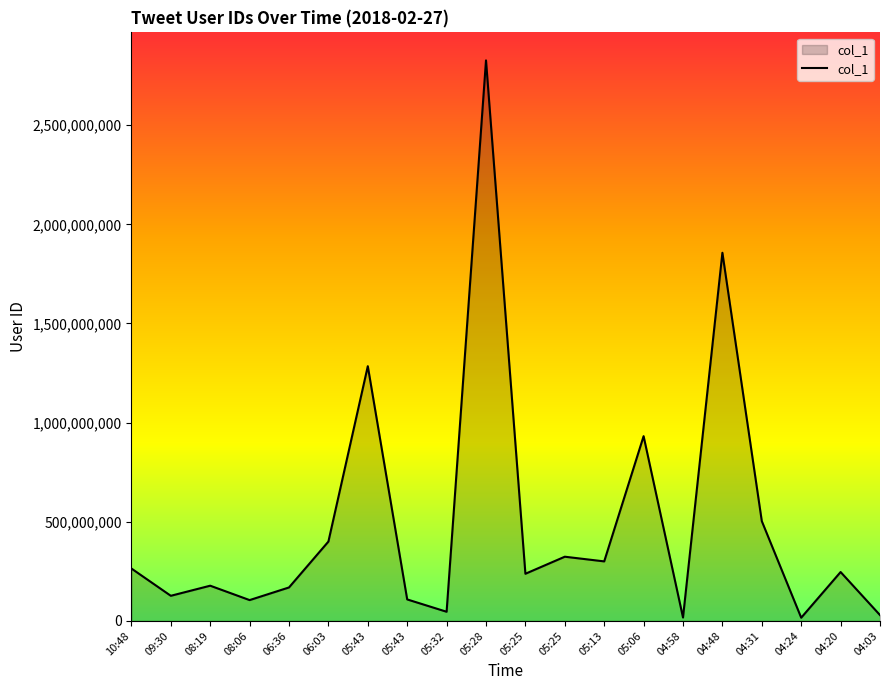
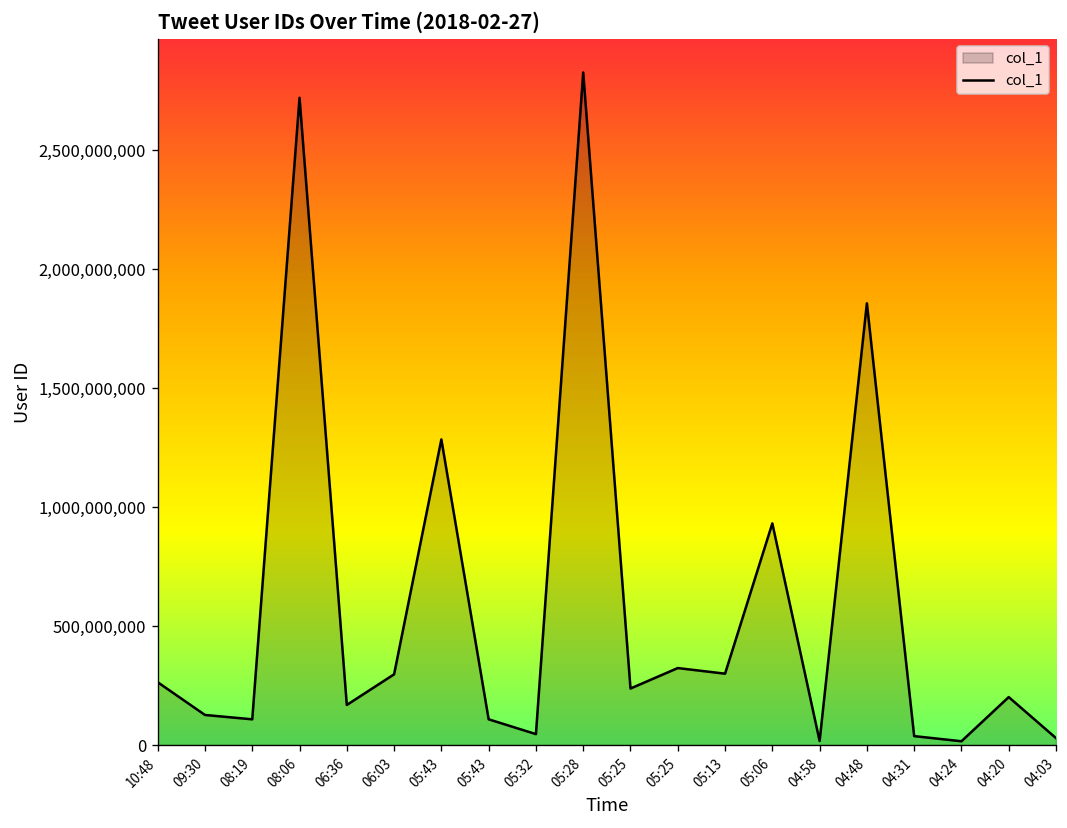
  {
    "10:48": "260,000,000",
    "09:30": "130,000,000",
-   "08:19": "180,000,000",
-   "08:06": "100,000,000",
+   "08:19": "110,000,000",
+   "08:06": "2,720,000,000",
    "06:36": "170,000,000",
-   "06:03": "400,000,000",
+   "06:03": "300,000,000",
    "05:32": "50,000,000",
    "05:28": "2,830,000,000",
    "05:13": "300,000,000",
    "05:06": "930,000,000",
    "04:58": "20,000,000",
    "04:48": "1,860,000,000",
-   "04:31": "500,000,000",
+   "04:31": "40,000,000",
    "04:24": "20,000,000",
-   "04:20": "250,000,000",
+   "04:20": "200,000,000",
    "04:03": "30,000,000"
  }
